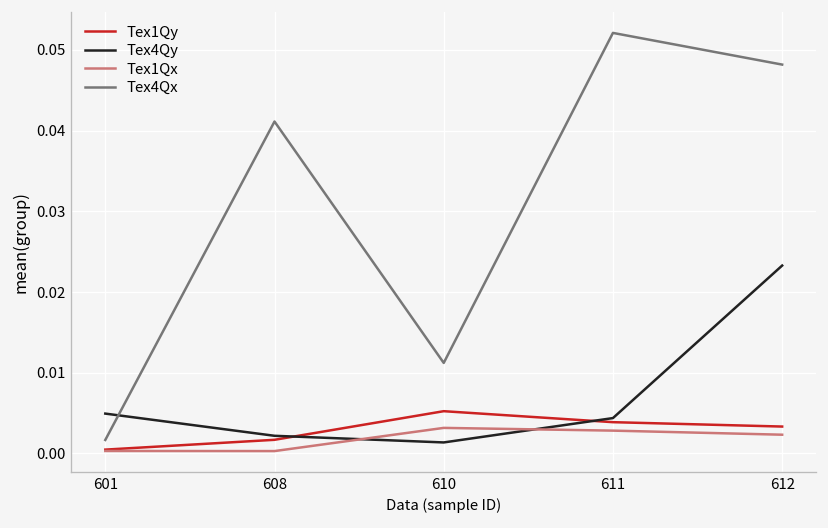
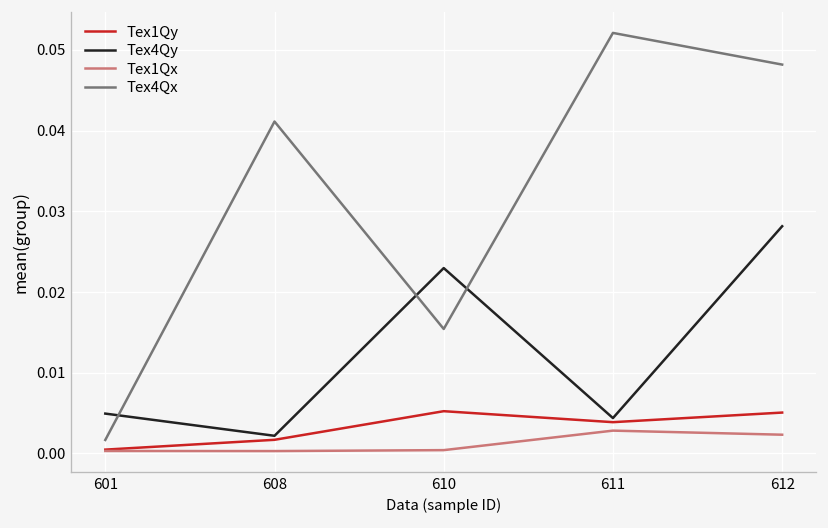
  {
    "Tex1Qy": {
      "608": 0.002,
      "610": 0.005,
      "611": 0.004,
-     "612": 0.003
+     "612": 0.005
    },
    "Tex4Qy": {
      "601": 0.005,
      "608": 0.002,
-     "610": 0.001,
+     "610": 0.023,
      "611": 0.004,
-     "612": 0.023
+     "612": 0.028
    },
    "Tex1Qx": {
      "608": 0.000,
-     "610": 0.003,
+     "610": 0.000,
      "611": 0.003,
      "612": 0.002
    },
    "Tex4Qx": {
      "601": 0.002,
      "608": 0.041,
-     "610": 0.011,
+     "610": 0.015,
      "611": 0.052,
      "612": 0.048
    }
  }
